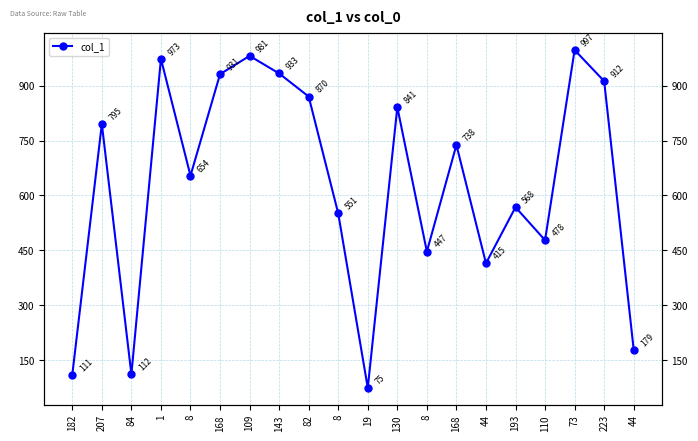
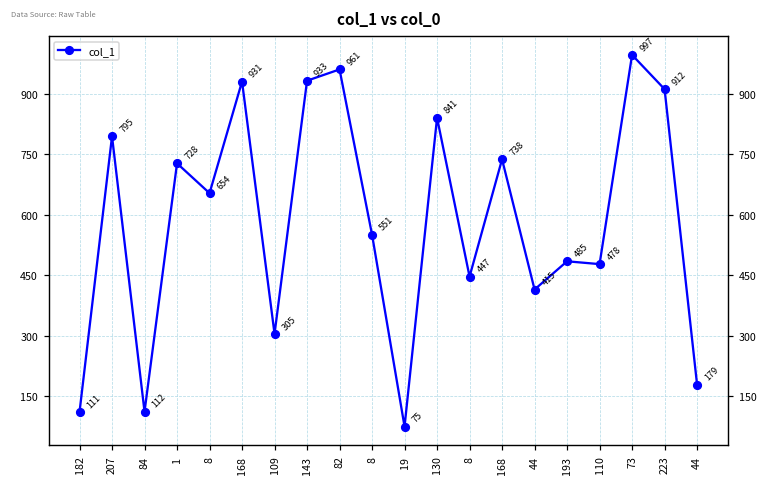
  {
    "182": 111,
    "207": 795,
    "84": 112,
-   "1": 973,
-   "109": 981,
+   "1": 728,
+   "109": 305,
    "143": 933,
-   "82": 870,
+   "82": 961,
    "19": 75,
    "130": 841,
-   "193": 568,
+   "193": 485,
    "110": 478,
    "73": 997,
    "223": 912
  }
